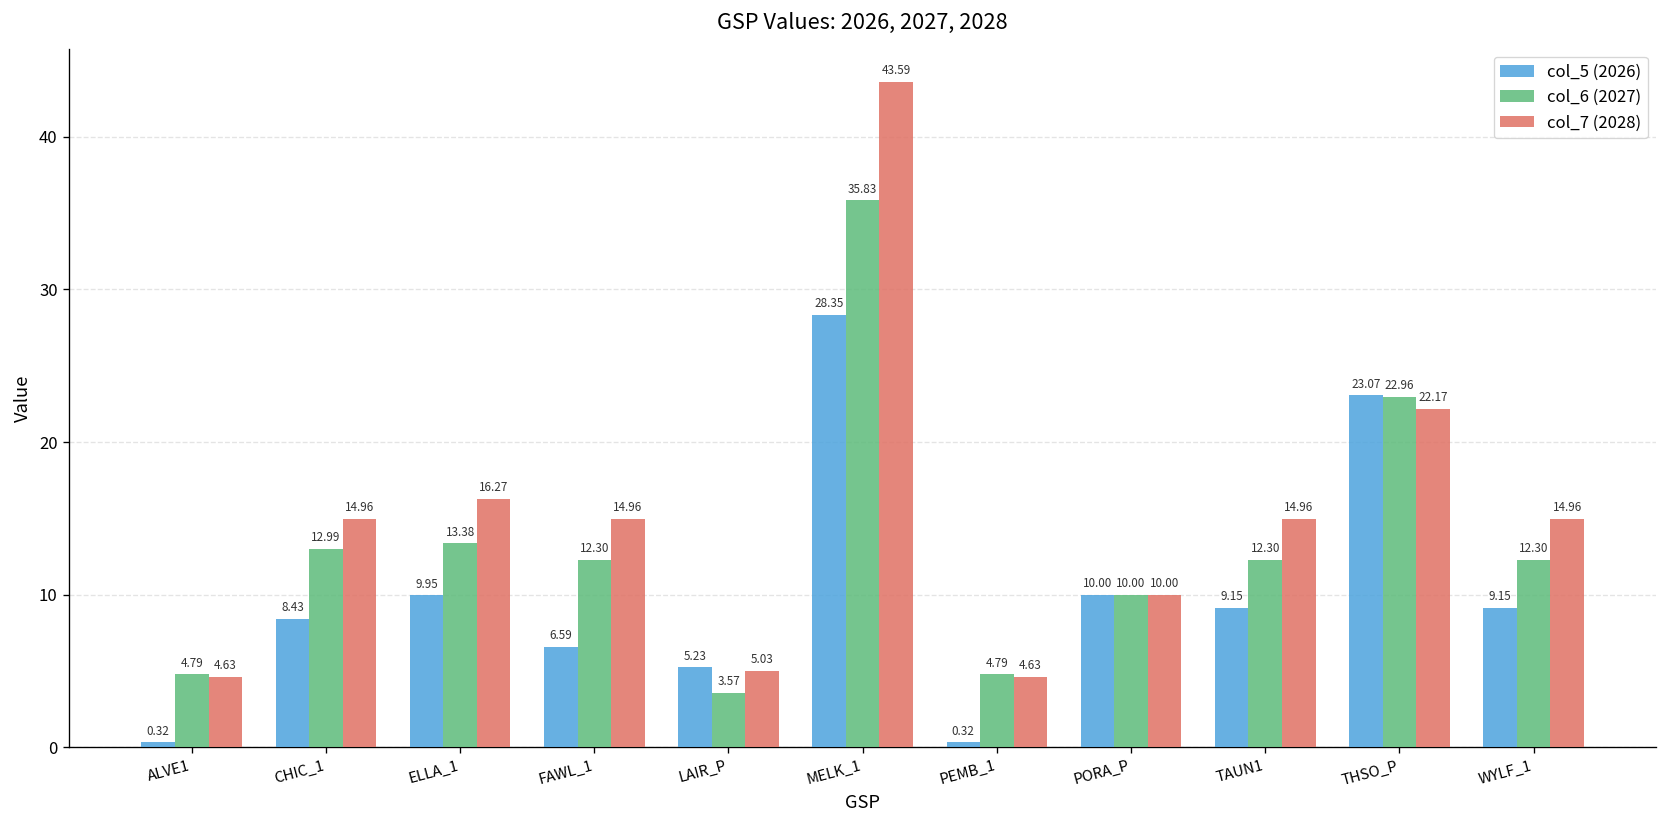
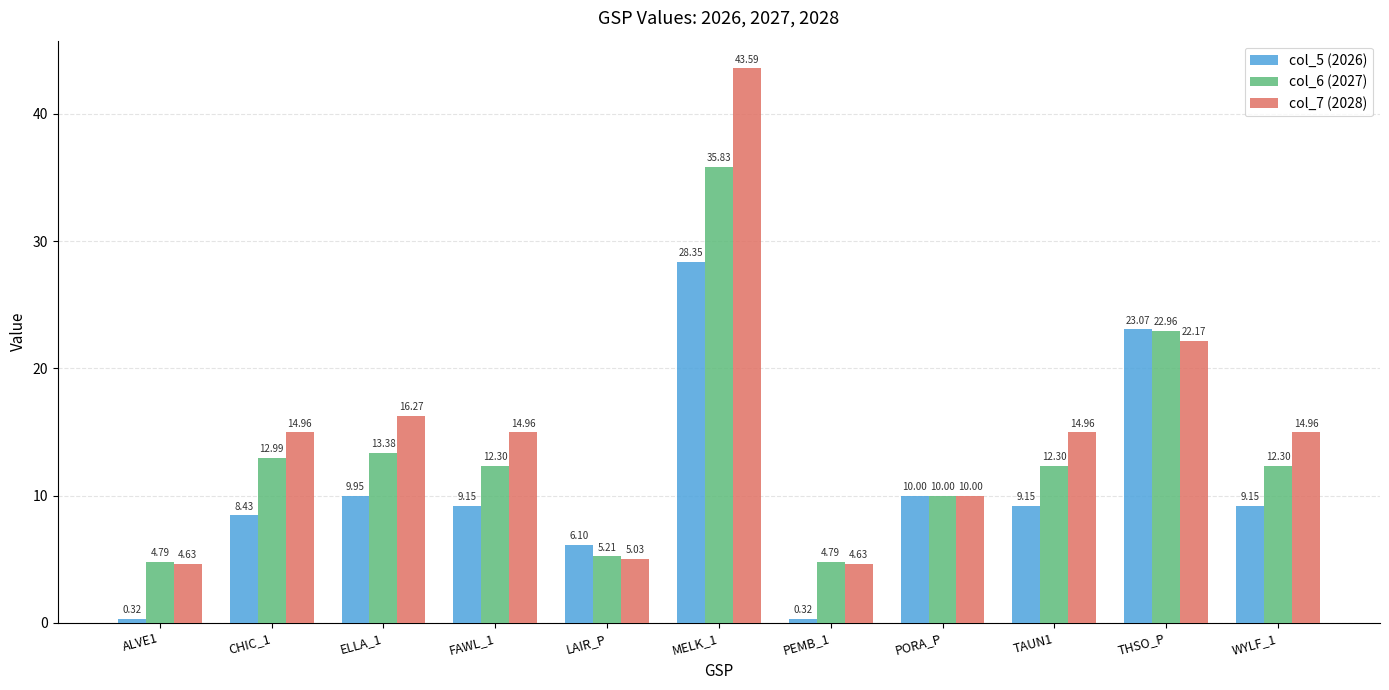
  {
    "col_5 (2026)": {
      "ALVE1": 0.32,
      "CHIC_1": 8.43,
      "ELLA_1": 9.95,
-     "FAWL_1": 6.59,
-     "LAIR_P": 5.23,
+     "FAWL_1": 9.15,
+     "LAIR_P": 6.10,
      "MELK_1": 28.35,
      "PEMB_1": 0.32,
      "PORA_P": 10.00,
      "TAUN1": 9.15,
      "THSO_P": 23.07,
      "WYLF_1": 9.15
    },
    "col_6 (2027)": {
      "ALVE1": 4.79,
      "CHIC_1": 12.99,
      "ELLA_1": 13.38,
      "FAWL_1": 12.30,
-     "LAIR_P": 3.57,
+     "LAIR_P": 5.21,
      "MELK_1": 35.83,
      "PEMB_1": 4.79,
      "PORA_P": 10.00,
      "TAUN1": 12.30,
      "THSO_P": 22.96,
      "WYLF_1": 12.30
    },
    "col_7 (2028)": {
      "ALVE1": 4.63,
      "CHIC_1": 14.96,
      "ELLA_1": 16.27,
      "FAWL_1": 14.96,
      "LAIR_P": 5.03,
      "MELK_1": 43.59,
      "PEMB_1": 4.63,
      "PORA_P": 10.00,
      "TAUN1": 14.96,
      "THSO_P": 22.17,
      "WYLF_1": 14.96
    }
  }
